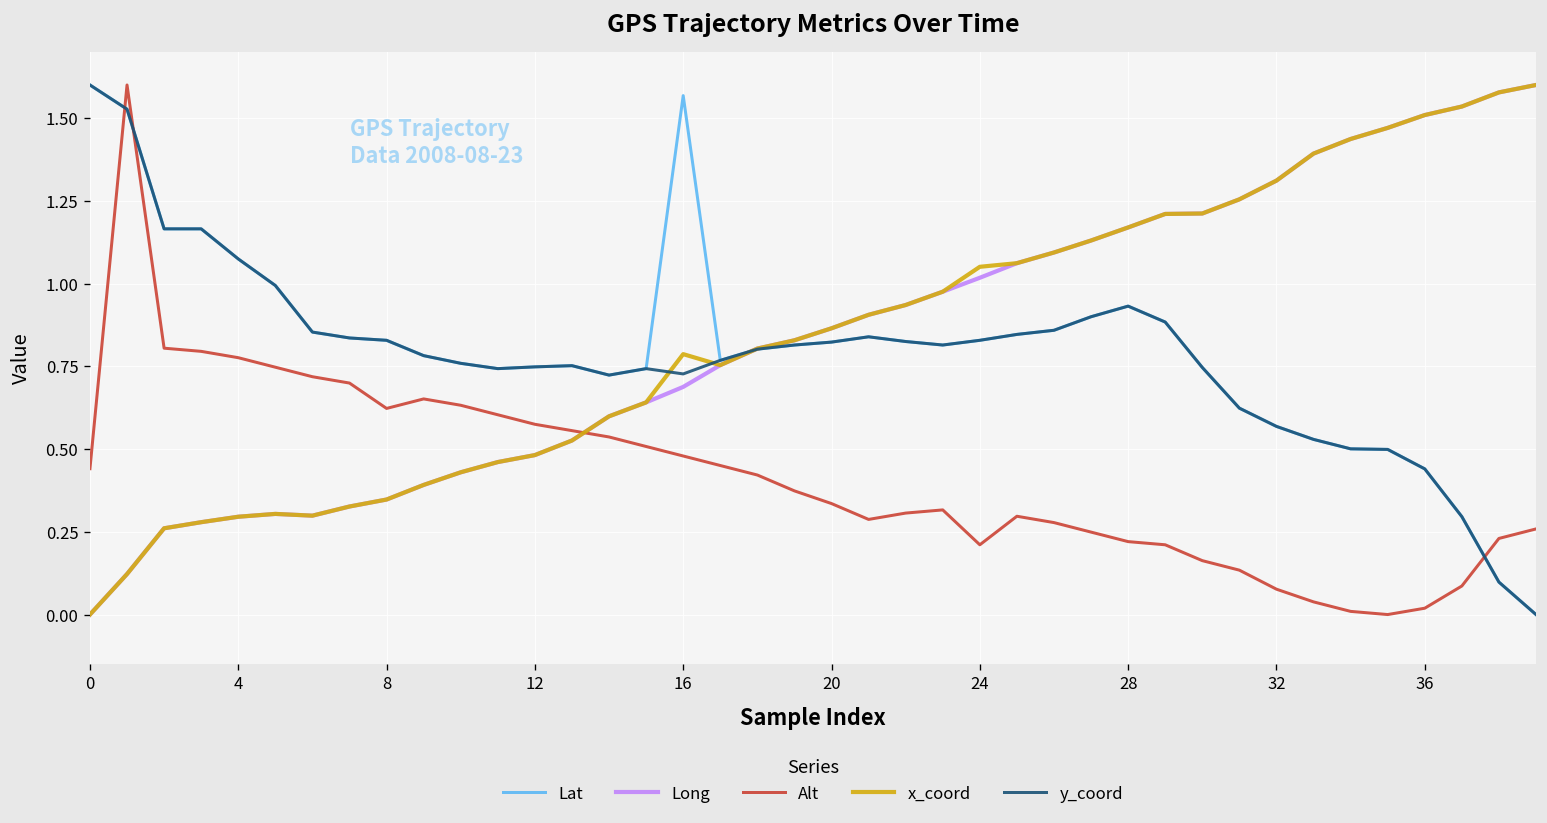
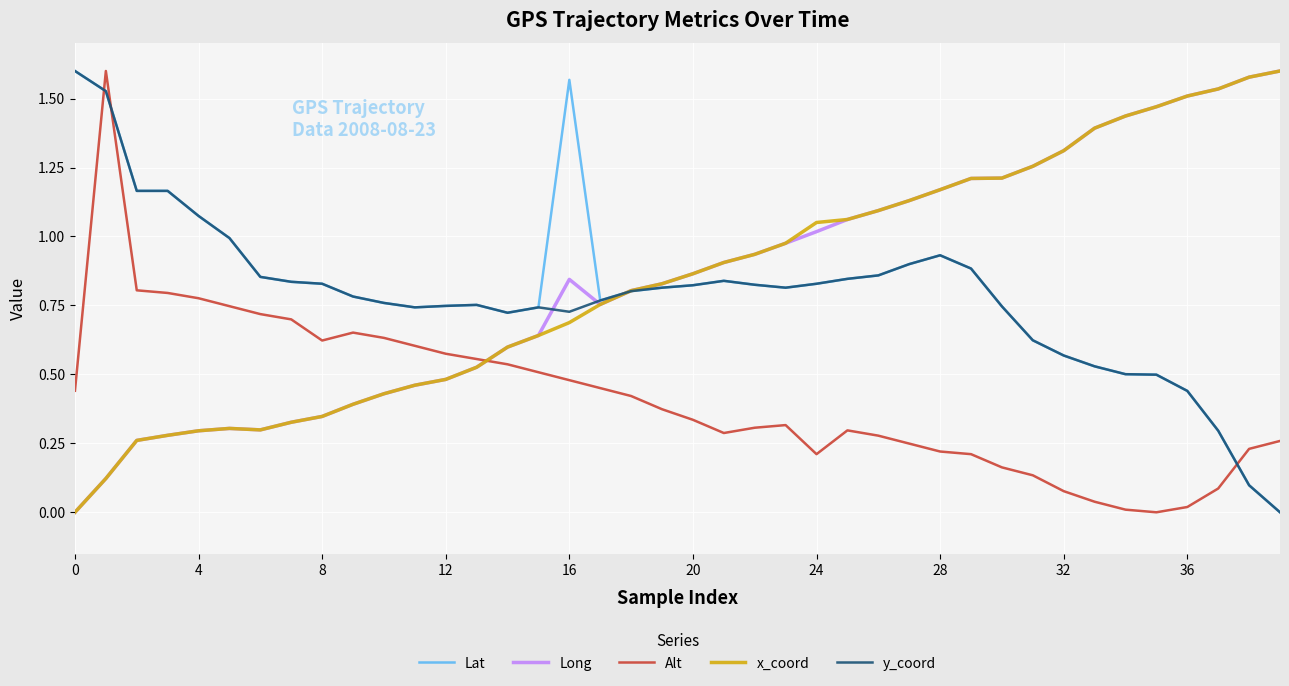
  {
    "Lat": {
      "16": 1.57
    },
    "Long": {
-     "16": 0.69,
+     "16": 0.84,
      "24": 1.02
    },
    "Alt": {
      "0": 0.44,
      "4": 0.78,
      "8": 0.62,
      "12": 0.57,
      "16": 0.48,
      "20": 0.34,
      "24": 0.21,
      "28": 0.22,
      "32": 0.08,
      "36": 0.02
    },
    "x_coord": {
-     "16": 0.79,
+     "16": 0.69,
      "24": 1.05
    },
    "y_coord": {
      "16": 0.73
    }
  }
